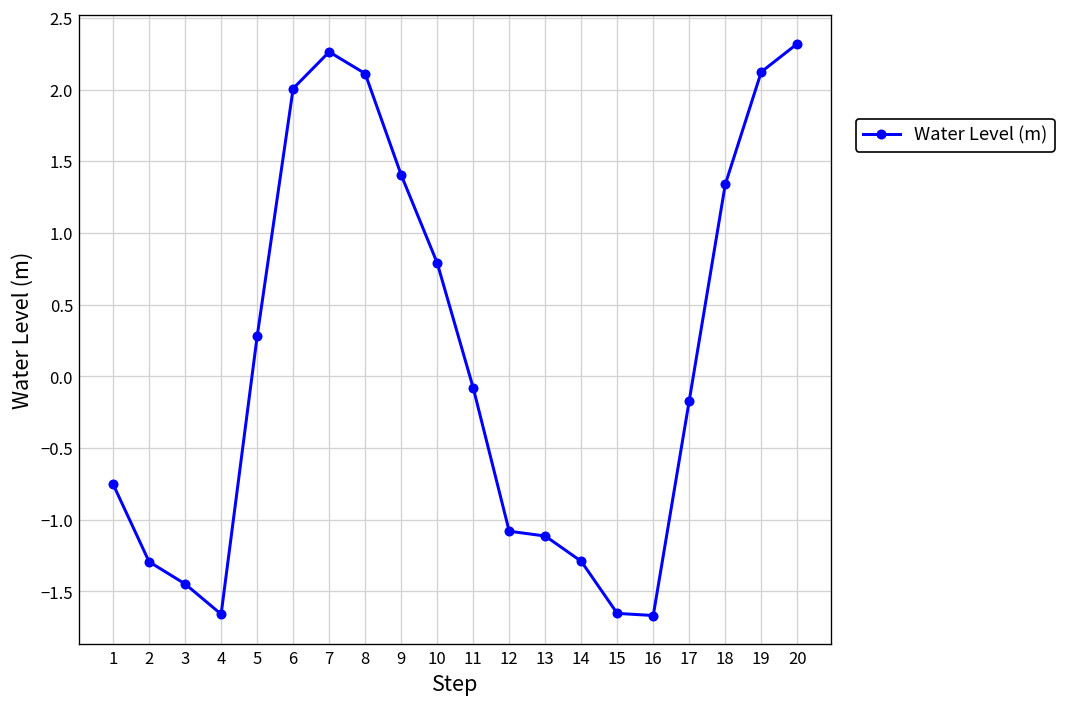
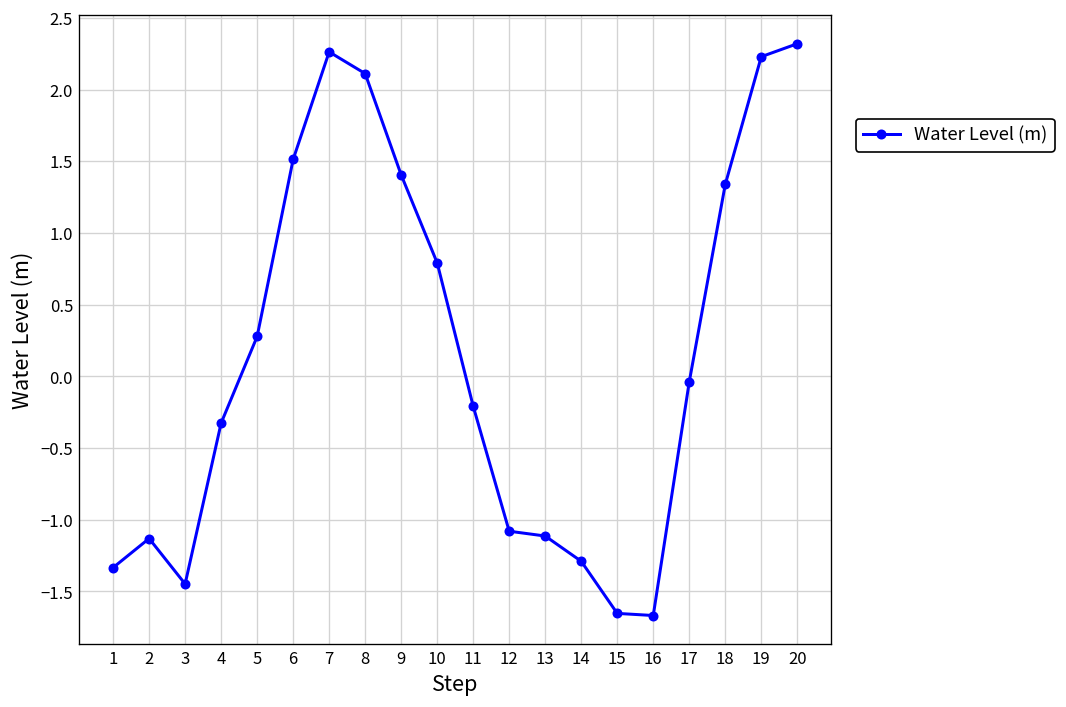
  {
-   "1": -0.75,
-   "2": -1.29,
+   "1": -1.33,
+   "2": -1.13,
    "3": -1.45,
-   "4": -1.66,
+   "4": -0.33,
    "5": 0.28,
-   "6": 2.01,
+   "6": 1.51,
    "7": 2.26,
    "8": 2.11,
    "9": 1.41,
    "10": 0.79,
-   "11": -0.08,
+   "11": -0.21,
    "12": -1.08,
    "13": -1.11,
    "14": -1.29,
    "15": -1.65,
    "16": -1.67,
-   "17": -0.17,
+   "17": -0.04,
    "18": 1.34,
-   "19": 2.12,
+   "19": 2.23,
    "20": 2.32
  }
